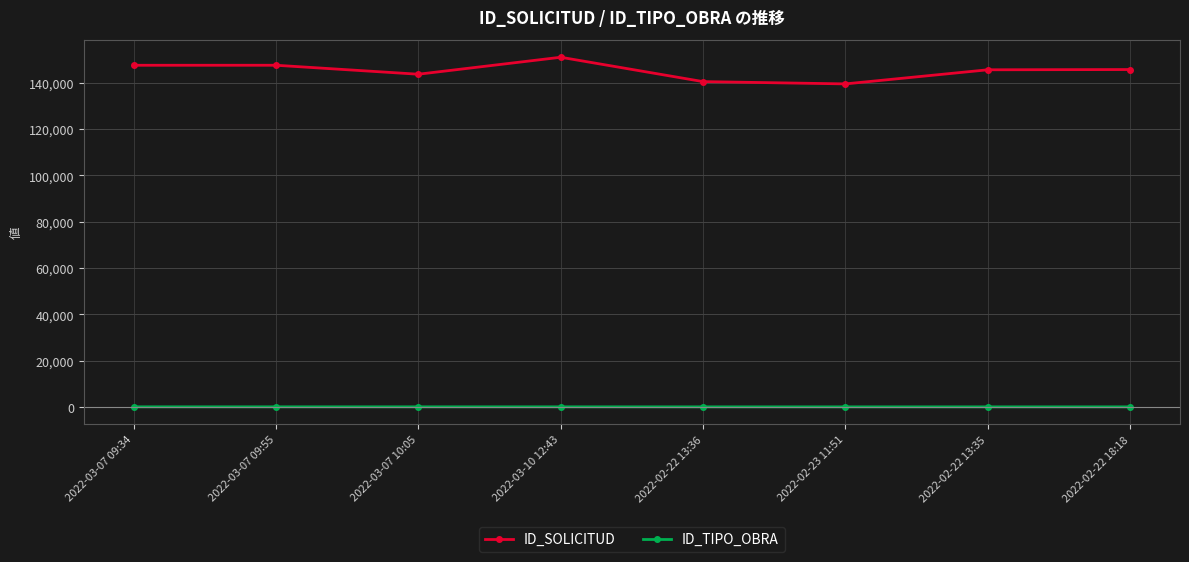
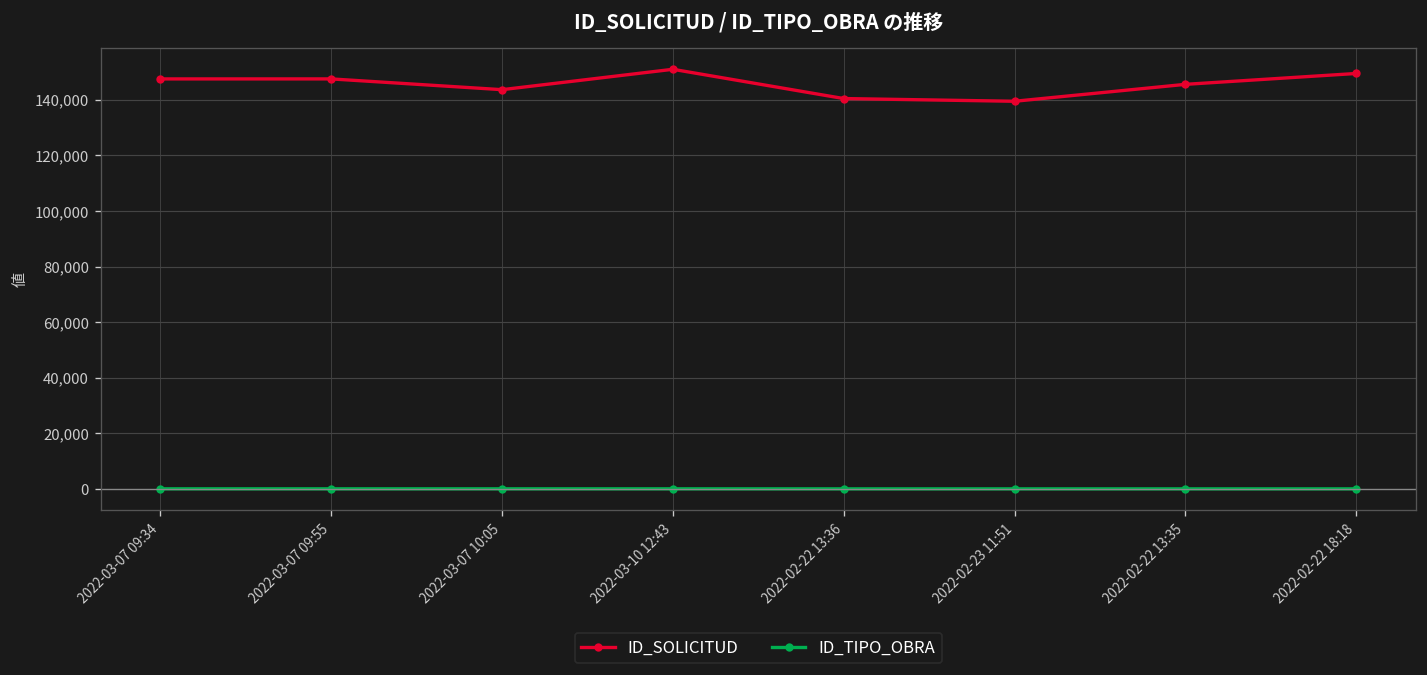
  {
    "ID_SOLICITUD": {
      "2022-03-07 09:34": "147,000",
      "2022-03-07 09:55": "147,000",
      "2022-03-07 10:05": "144,000",
      "2022-03-10 12:43": "151,000",
      "2022-02-22 13:36": "140,000",
      "2022-02-23 11:51": "139,000",
      "2022-02-22 13:35": "145,000",
-     "2022-02-22 18:18": "146,000"
+     "2022-02-22 18:18": "149,000"
    },
    "ID_TIPO_OBRA": {
      "2022-03-07 09:34": "0",
      "2022-03-07 09:55": "0",
      "2022-03-07 10:05": "0",
      "2022-03-10 12:43": "0",
      "2022-02-22 13:36": "0",
      "2022-02-23 11:51": "0",
      "2022-02-22 13:35": "0",
      "2022-02-22 18:18": "0"
    }
  }
